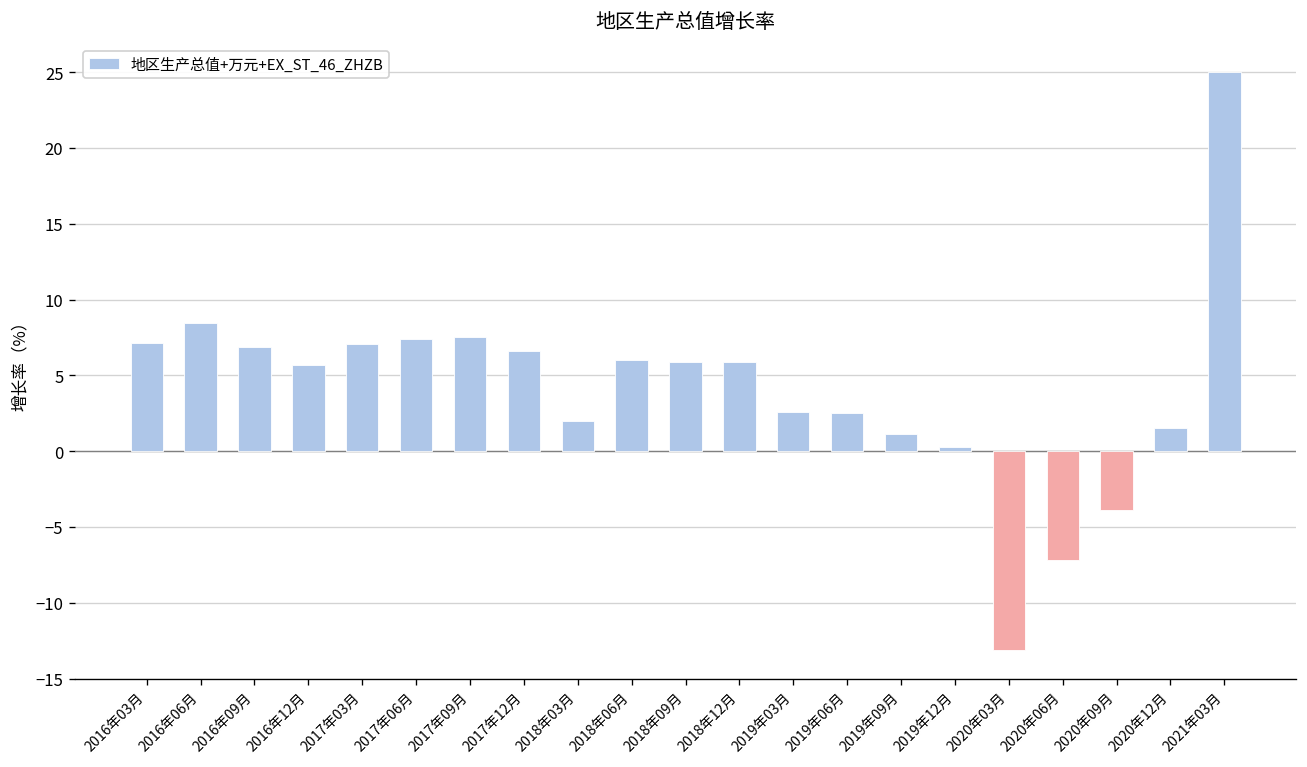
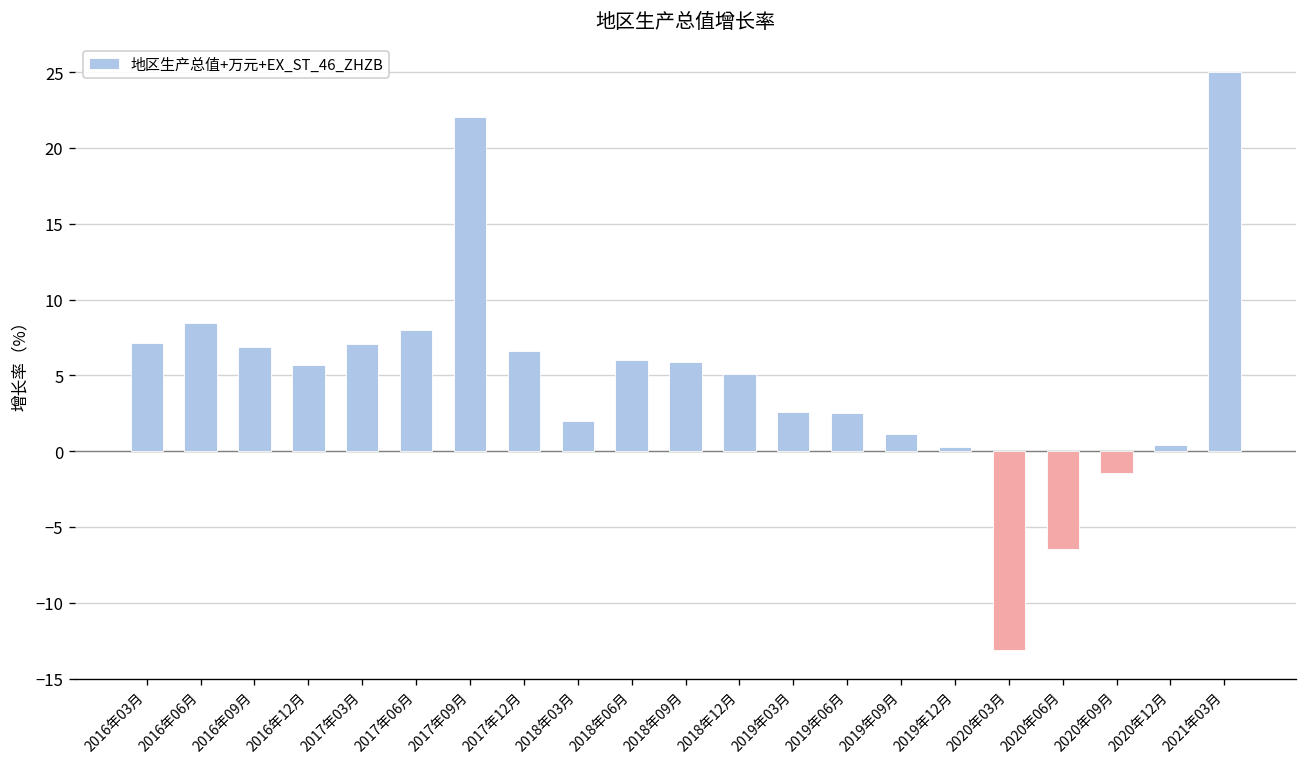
  {
    "2016年03月": 7.1,
    "2016年06月": 8.4,
    "2016年09月": 6.9,
    "2016年12月": 5.7,
    "2017年03月": 7.1,
-   "2017年06月": 7.4,
-   "2017年09月": 7.5,
+   "2017年06月": 8.0,
+   "2017年09月": 22.1,
    "2017年12月": 6.6,
    "2018年03月": 2.0,
    "2018年06月": 6.0,
    "2018年09月": 5.9,
-   "2018年12月": 5.9,
+   "2018年12月": 5.1,
    "2019年03月": 2.6,
    "2019年06月": 2.5,
    "2019年09月": 1.1,
    "2019年12月": 0.3,
    "2020年03月": -13.1,
-   "2020年06月": -7.2,
-   "2020年09月": -3.9,
-   "2020年12月": 1.5,
+   "2020年06月": -6.5,
+   "2020年09月": -1.4,
+   "2020年12月": 0.4,
    "2021年03月": 25.0
  }
